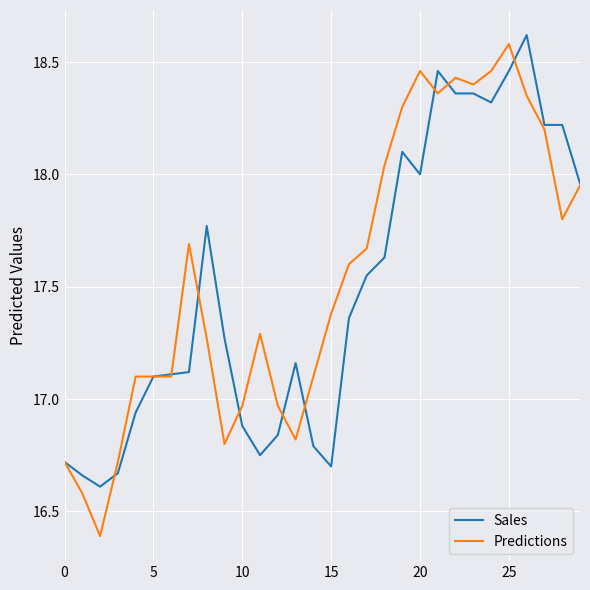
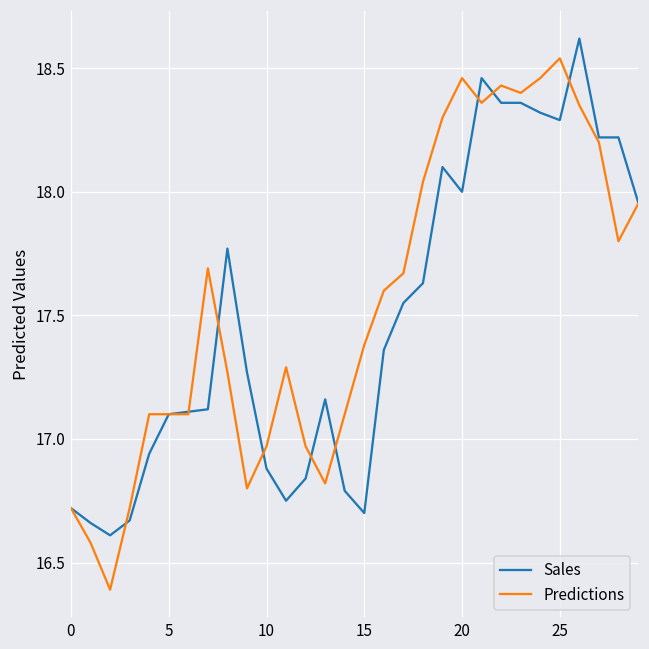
  {
    "Sales": {
      "10": 16.88,
      "15": 16.70,
      "20": 18.00,
-     "25": 18.46
+     "25": 18.29
    },
    "Predictions": {
      "10": 16.97,
      "15": 17.38,
      "20": 18.46,
-     "25": 18.58
+     "25": 18.54
    }
  }
